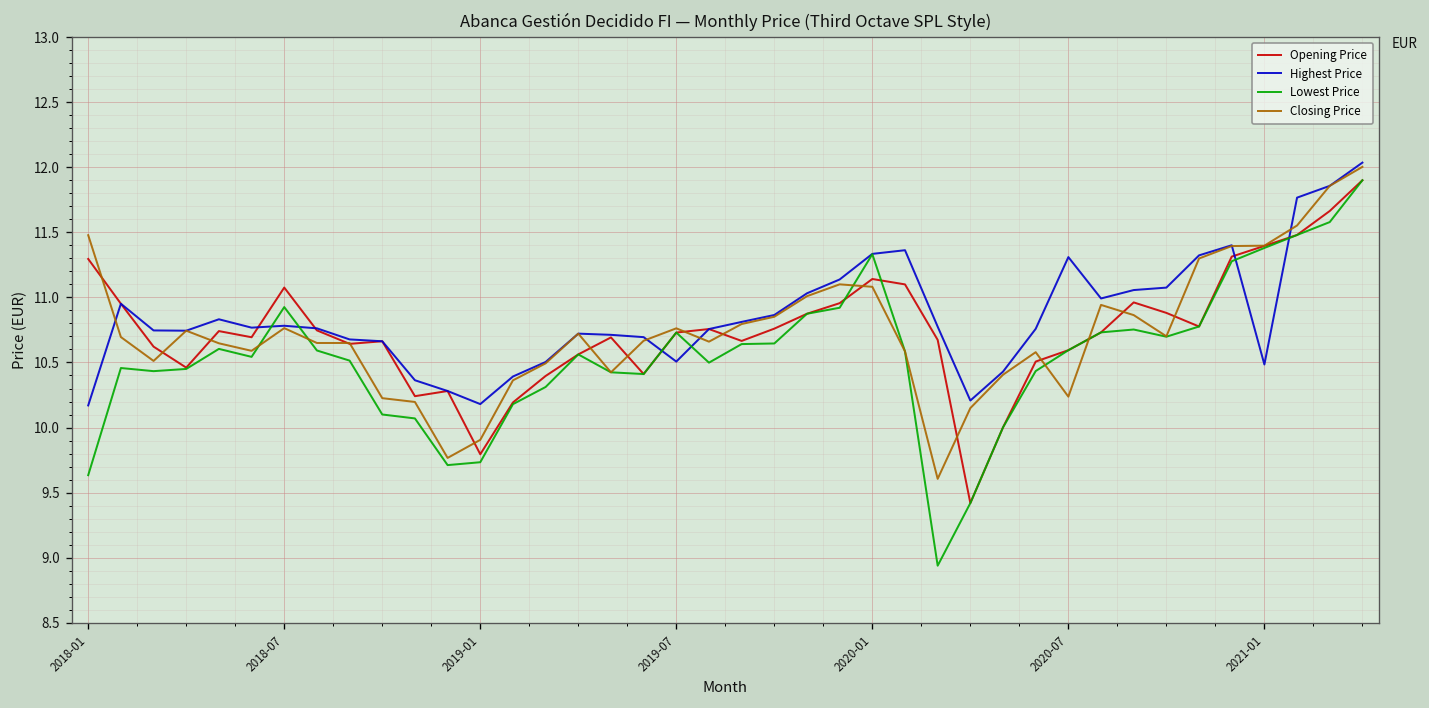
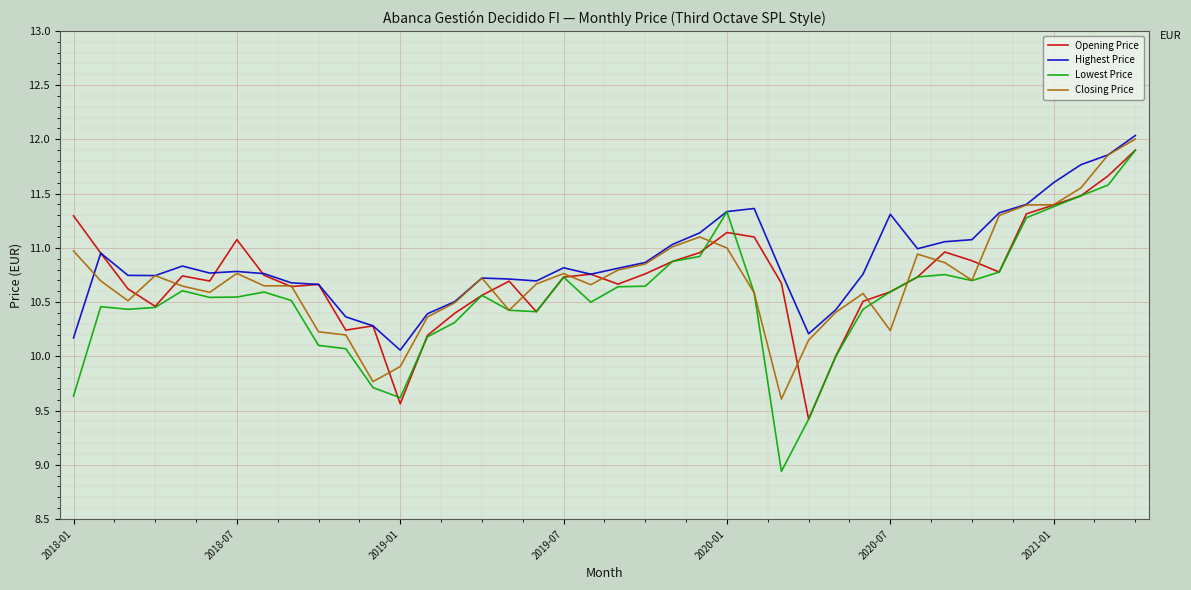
  {
    "Opening Price": {
      "2018-01": 11.30,
      "2018-07": 11.08,
-     "2019-01": 9.79,
+     "2019-01": 9.56,
      "2020-01": 11.14
    },
    "Highest Price": {
      "2018-01": 10.17,
-     "2019-01": 10.18,
-     "2019-07": 10.51,
+     "2019-01": 10.06,
+     "2019-07": 10.82,
      "2020-07": 11.31,
-     "2021-01": 10.48
+     "2021-01": 11.60
    },
    "Lowest Price": {
      "2018-01": 9.63,
-     "2018-07": 10.93,
-     "2019-01": 9.73
+     "2018-07": 10.55,
+     "2019-01": 9.62
    },
    "Closing Price": {
-     "2018-01": 11.48,
+     "2018-01": 10.97,
      "2019-01": 9.91,
      "2019-07": 10.76,
-     "2020-01": 11.08,
+     "2020-01": 11.00,
      "2020-07": 10.24
    }
  }
